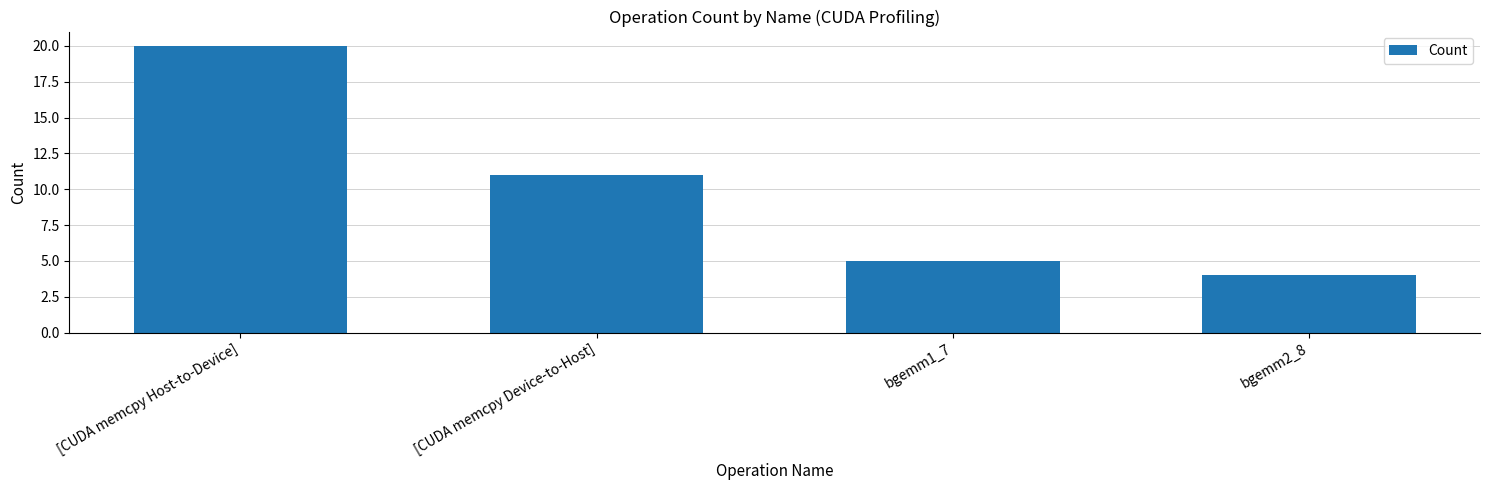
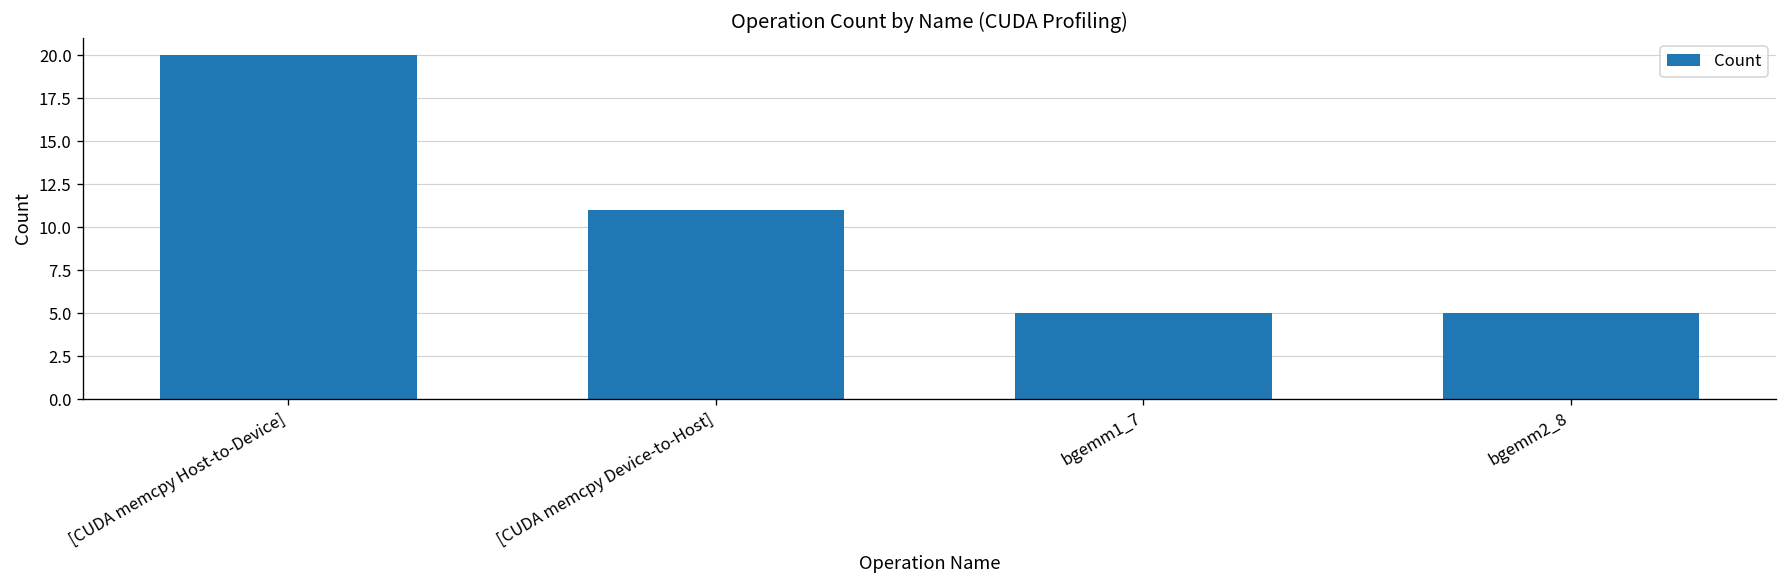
  {
    "[CUDA memcpy Host-to-Device]": 20,
    "[CUDA memcpy Device-to-Host]": 11,
    "bgemm1_7": 5,
-   "bgemm2_8": 4
+   "bgemm2_8": 5
  }
